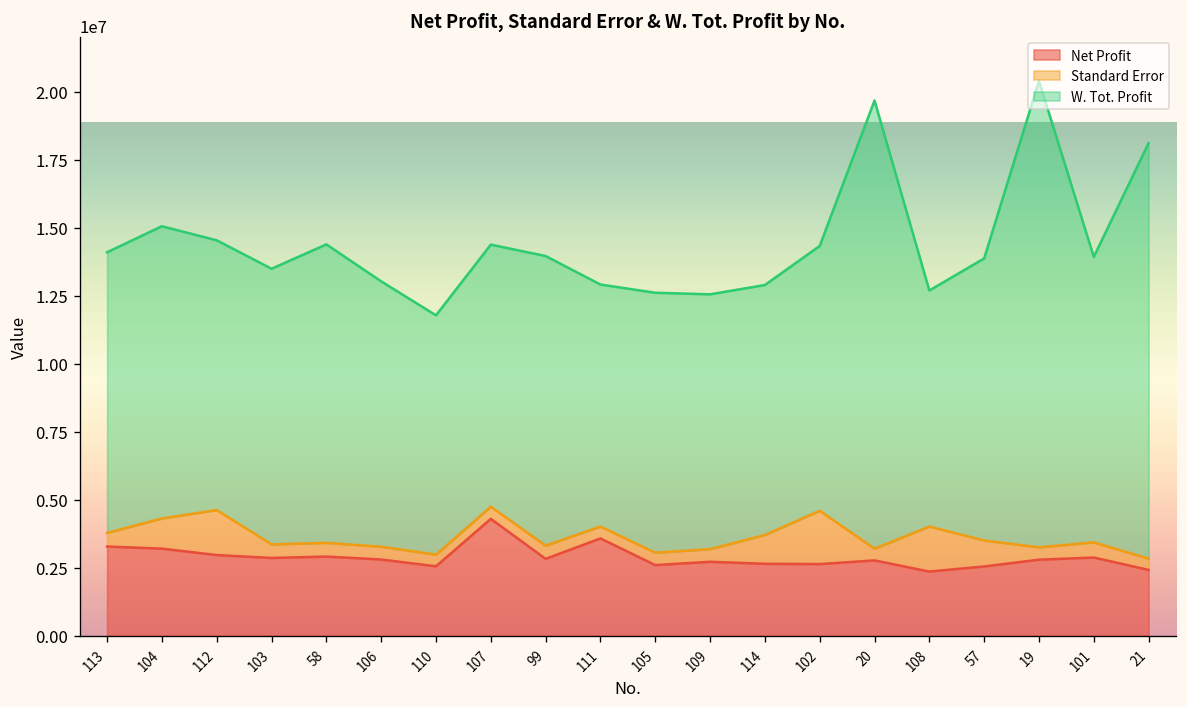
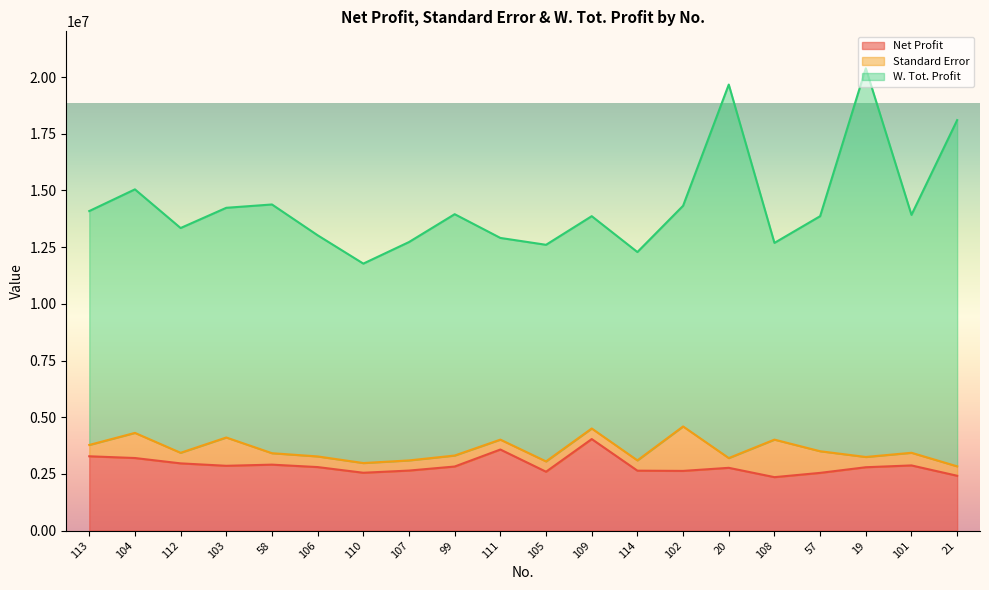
  {
    "Net Profit": {
      "113": 3300000,
      "104": 3200000,
      "112": 3000000,
      "103": 2900000,
      "58": 2900000,
      "106": 2800000,
      "110": 2500000,
-     "107": 4300000,
+     "107": 2600000,
      "99": 2800000,
      "111": 3600000,
      "105": 2600000,
-     "109": 2700000,
+     "109": 4000000,
      "114": 2600000,
      "102": 2600000,
      "20": 2800000,
      "108": 2400000,
      "57": 2500000,
      "19": 2800000,
      "101": 2900000,
      "21": 2400000
    },
    "Standard Error": {
      "113": 500000,
      "104": 1100000,
-     "112": 1700000,
-     "103": 500000,
+     "112": 500000,
+     "103": 1200000,
      "58": 500000,
      "106": 500000,
      "110": 400000,
      "107": 400000,
      "99": 500000,
      "111": 400000,
      "105": 500000,
      "109": 500000,
-     "114": 1100000,
+     "114": 500000,
      "102": 2000000,
      "20": 400000,
      "108": 1700000,
      "57": 1000000,
      "19": 500000,
      "101": 600000,
      "21": 400000
    },
    "W. Tot. Profit": {
      "113": 10300000,
      "104": 10700000,
      "112": 9900000,
      "103": 10100000,
      "58": 11000000,
      "106": 9800000,
      "110": 8800000,
      "107": 9600000,
      "99": 10600000,
      "111": 8900000,
      "105": 9600000,
      "109": 9400000,
      "114": 9200000,
      "102": 9700000,
      "20": 16500000,
      "108": 8700000,
      "57": 10400000,
      "101": 10500000,
      "21": 15300000
    }
  }
